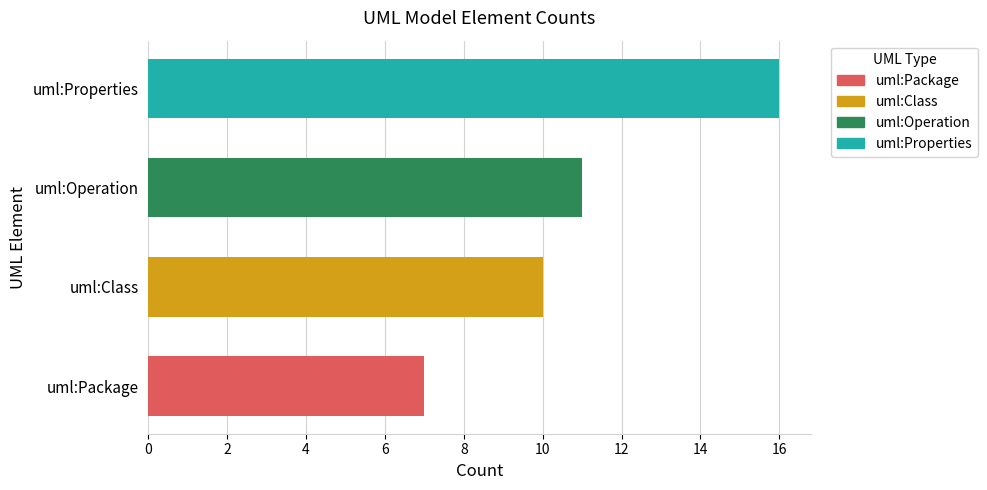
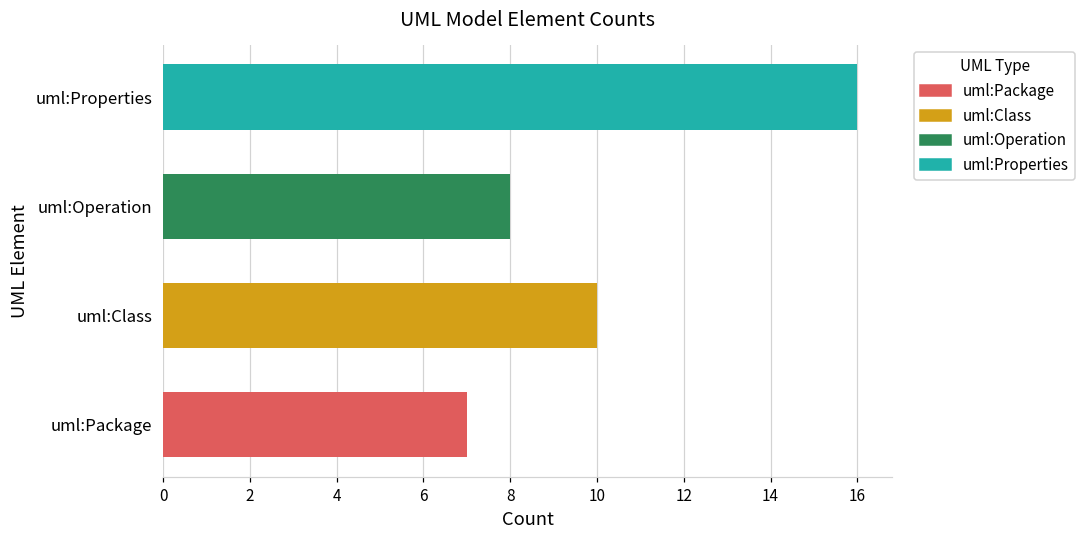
  {
    "uml:Properties": 16,
-   "uml:Operation": 11,
+   "uml:Operation": 8,
    "uml:Class": 10,
    "uml:Package": 7
  }
